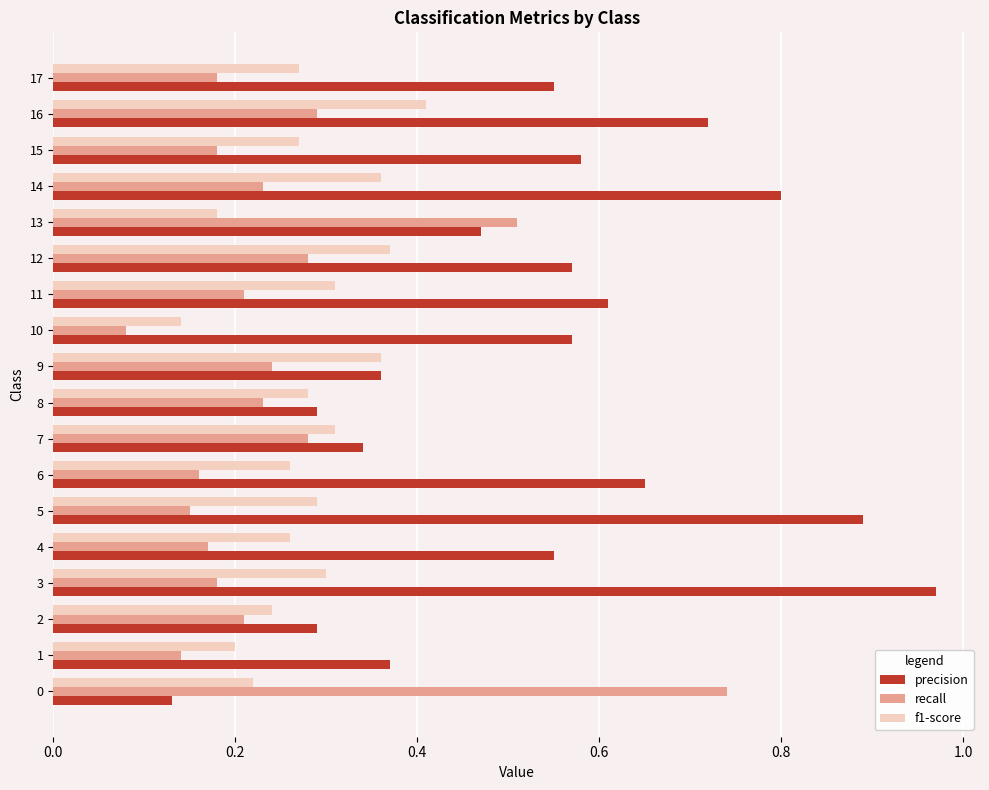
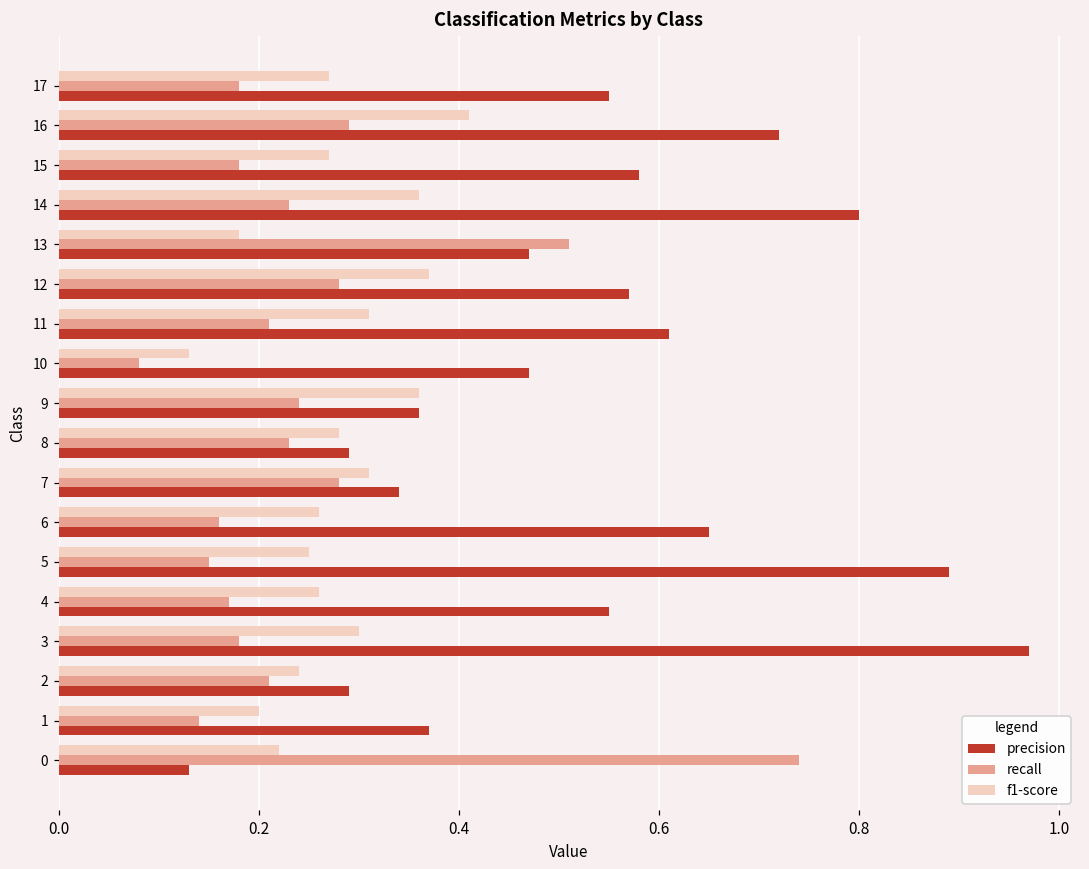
  {
    "precision": {
      "17": 0.55,
      "16": 0.72,
      "15": 0.58,
      "14": 0.80,
      "13": 0.47,
      "12": 0.57,
      "11": 0.61,
-     "10": 0.57,
+     "10": 0.47,
      "9": 0.36,
      "8": 0.29,
      "7": 0.34,
      "6": 0.65,
      "5": 0.89,
      "4": 0.55,
      "3": 0.97,
      "2": 0.29,
      "1": 0.37,
      "0": 0.13
    },
    "recall": {
      "17": 0.18,
      "16": 0.29,
      "15": 0.18,
      "14": 0.23,
      "13": 0.51,
      "12": 0.28,
      "11": 0.21,
      "10": 0.08,
      "9": 0.24,
      "8": 0.23,
      "7": 0.28,
      "6": 0.16,
      "5": 0.15,
      "4": 0.17,
      "3": 0.18,
      "2": 0.21,
      "1": 0.14,
      "0": 0.74
    },
    "f1-score": {
      "17": 0.27,
      "16": 0.41,
      "15": 0.27,
      "14": 0.36,
      "13": 0.18,
      "12": 0.37,
      "11": 0.31,
-     "10": 0.14,
+     "10": 0.13,
      "9": 0.36,
      "8": 0.28,
      "7": 0.31,
      "6": 0.26,
-     "5": 0.29,
+     "5": 0.25,
      "4": 0.26,
      "3": 0.30,
      "2": 0.24,
      "1": 0.20,
      "0": 0.22
    }
  }
